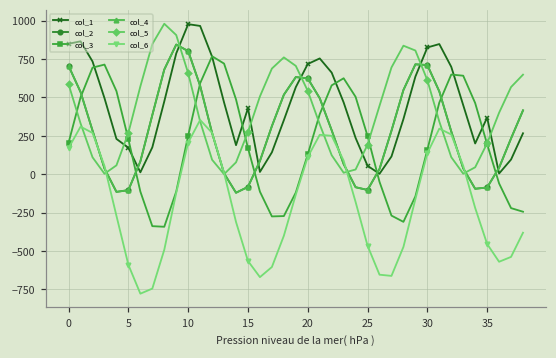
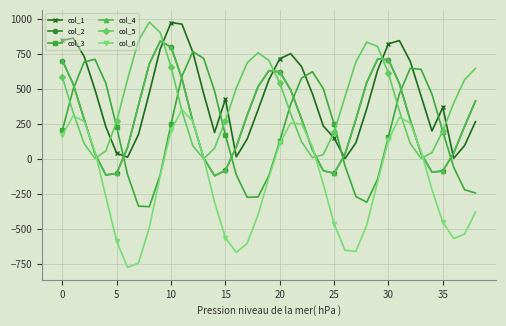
  {
    "col_1": {
-     "5": 170,
+     "5": 40,
      "10": 980,
      "15": 430,
      "20": 720,
-     "25": 50,
+     "25": 150,
      "30": 820,
      "35": 370
    }
  }
